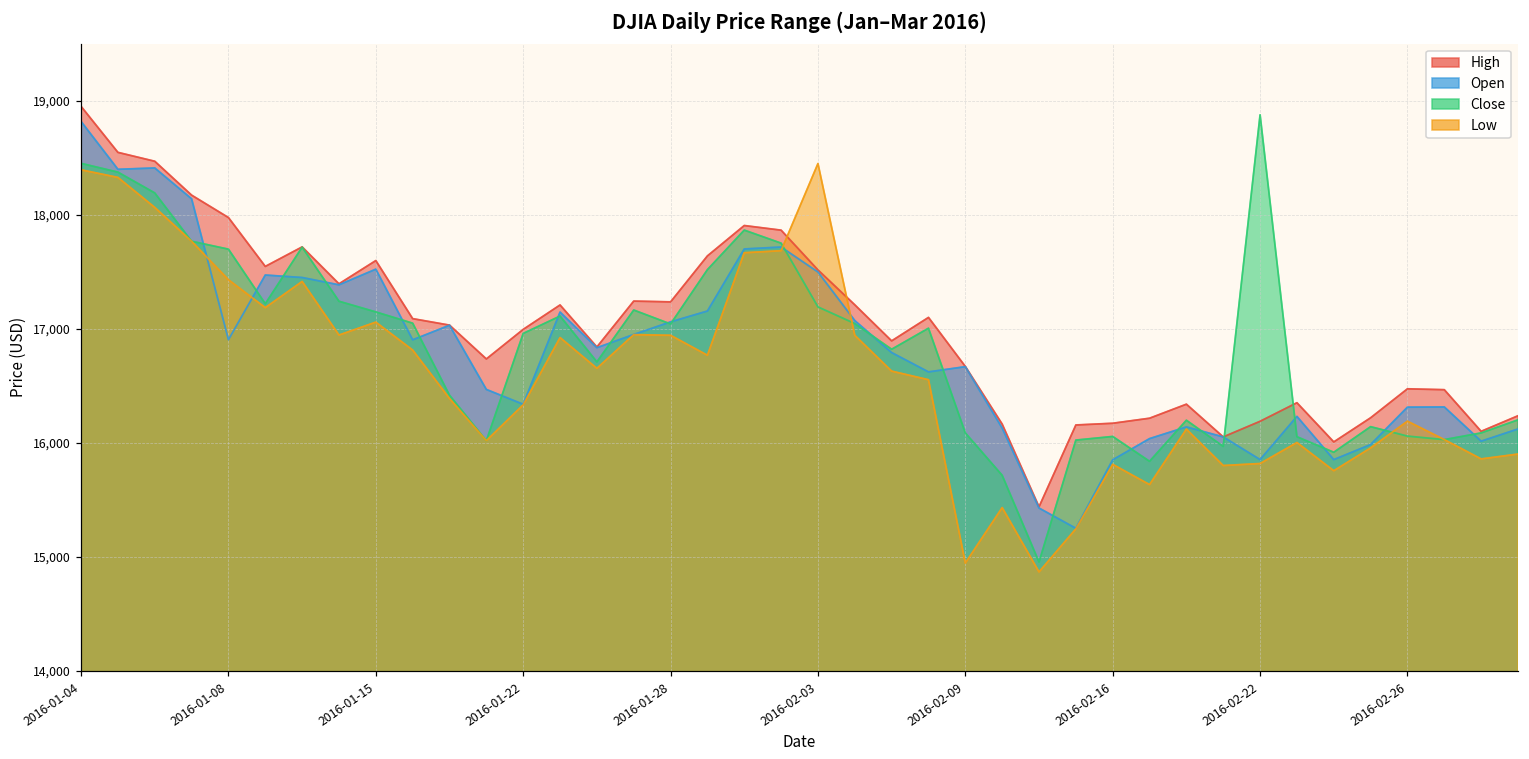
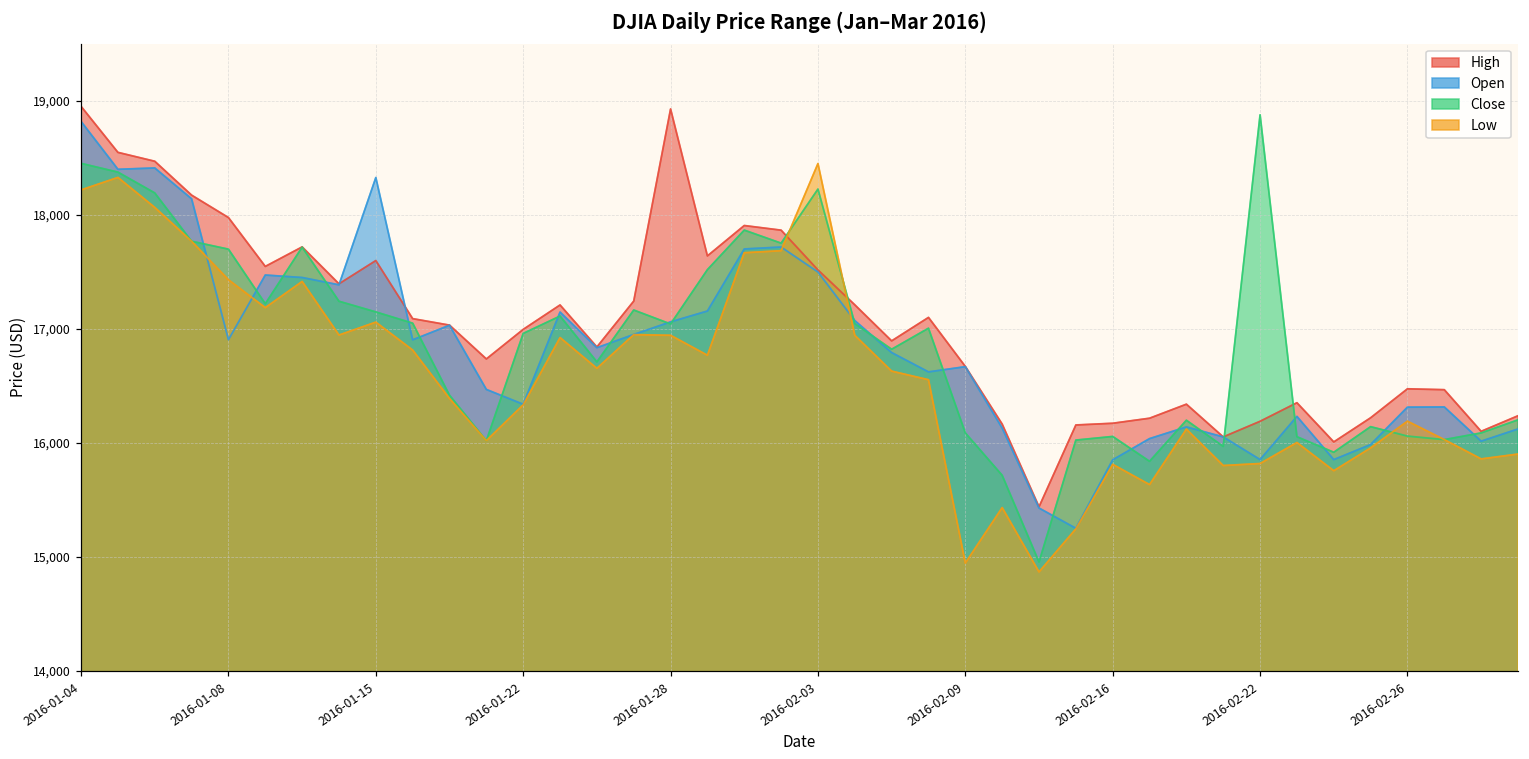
  {
    "High": {
      "2016-01-04": "18,950",
      "2016-01-08": "17,980",
      "2016-01-15": "17,600",
      "2016-01-22": "16,990",
-     "2016-01-28": "17,240",
+     "2016-01-28": "18,930",
      "2016-02-16": "16,170",
      "2016-02-22": "16,190",
      "2016-02-26": "16,470"
    },
    "Open": {
      "2016-01-04": "18,820",
      "2016-01-08": "16,900",
-     "2016-01-15": "17,520",
+     "2016-01-15": "18,330",
      "2016-02-16": "15,850",
      "2016-02-22": "15,850",
      "2016-02-26": "16,310"
    },
    "Close": {
      "2016-01-04": "18,450",
      "2016-01-08": "17,700",
      "2016-01-15": "17,150",
      "2016-01-22": "16,960",
-     "2016-02-03": "17,190",
+     "2016-02-03": "18,230",
      "2016-02-09": "16,090",
      "2016-02-16": "16,050",
      "2016-02-22": "18,880",
      "2016-02-26": "16,060"
    },
    "Low": {
-     "2016-01-04": "18,390",
+     "2016-01-04": "18,220",
      "2016-01-08": "17,430",
      "2016-01-15": "17,060",
      "2016-01-28": "16,940",
      "2016-02-03": "18,450",
      "2016-02-09": "14,940",
      "2016-02-16": "15,810",
      "2016-02-22": "15,820",
      "2016-02-26": "16,190"
    }
  }
